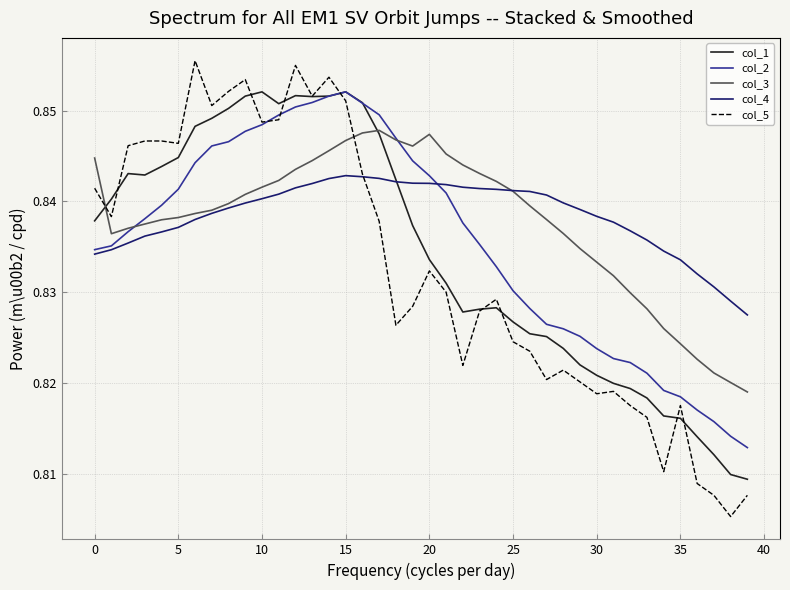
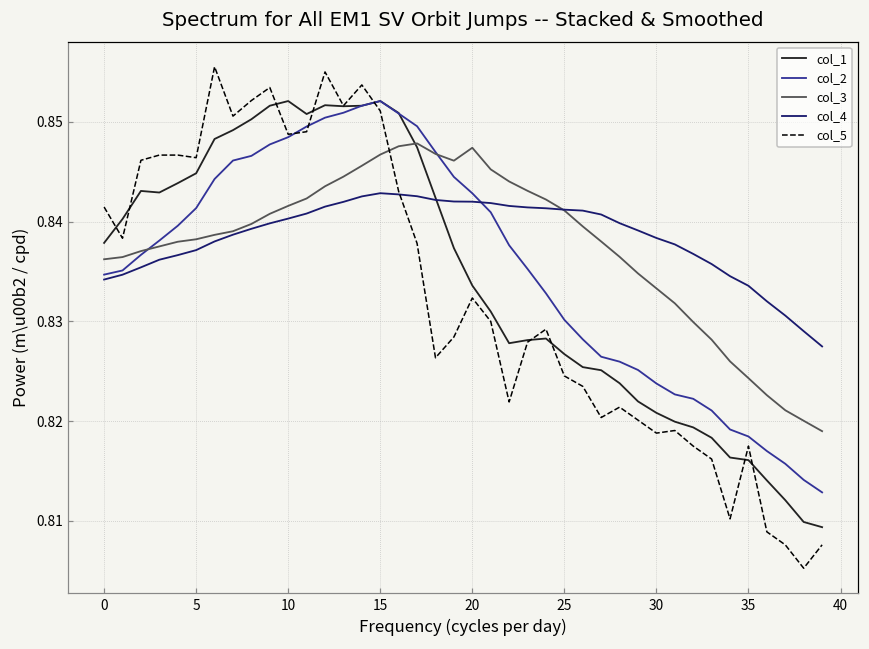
  {
    "col_3": {
-     "0": 0.845,
+     "0": 0.836,
      "5": 0.838,
      "10": 0.842,
      "15": 0.847,
      "20": 0.847,
      "30": 0.833,
      "35": 0.824
    }
  }
